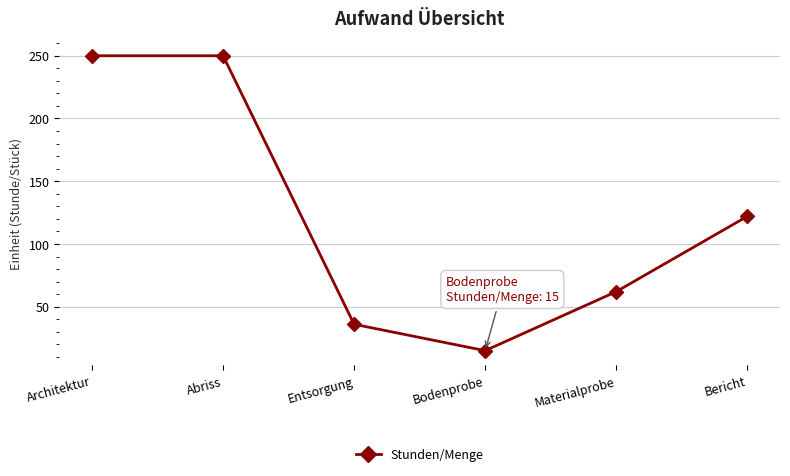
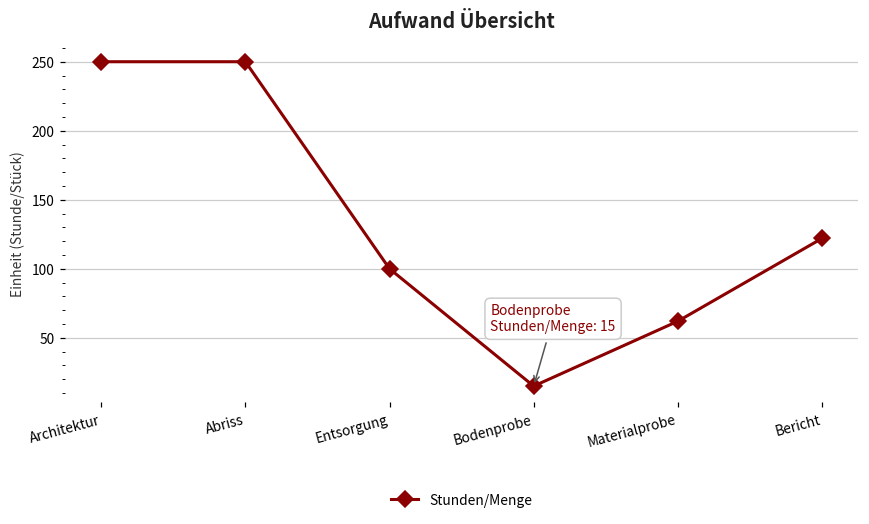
  {
    "Architektur": 250,
    "Abriss": 250,
-   "Entsorgung": 36,
+   "Entsorgung": 100,
    "Materialprobe": 62,
    "Bericht": 122
  }
